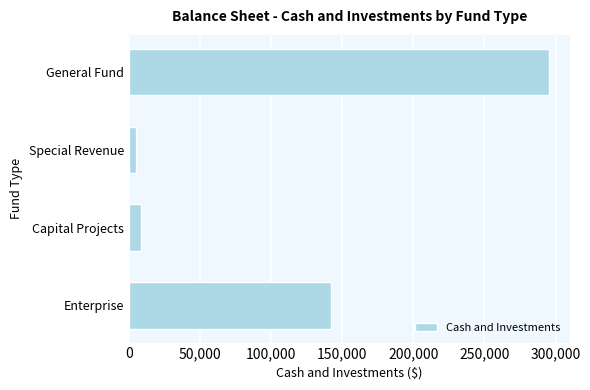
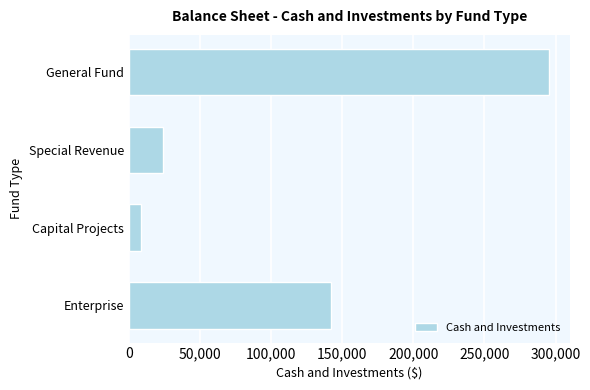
  {
    "General Fund": "295,000",
-   "Special Revenue": "5,000",
+   "Special Revenue": "24,000",
    "Capital Projects": "9,000",
    "Enterprise": "142,000"
  }
